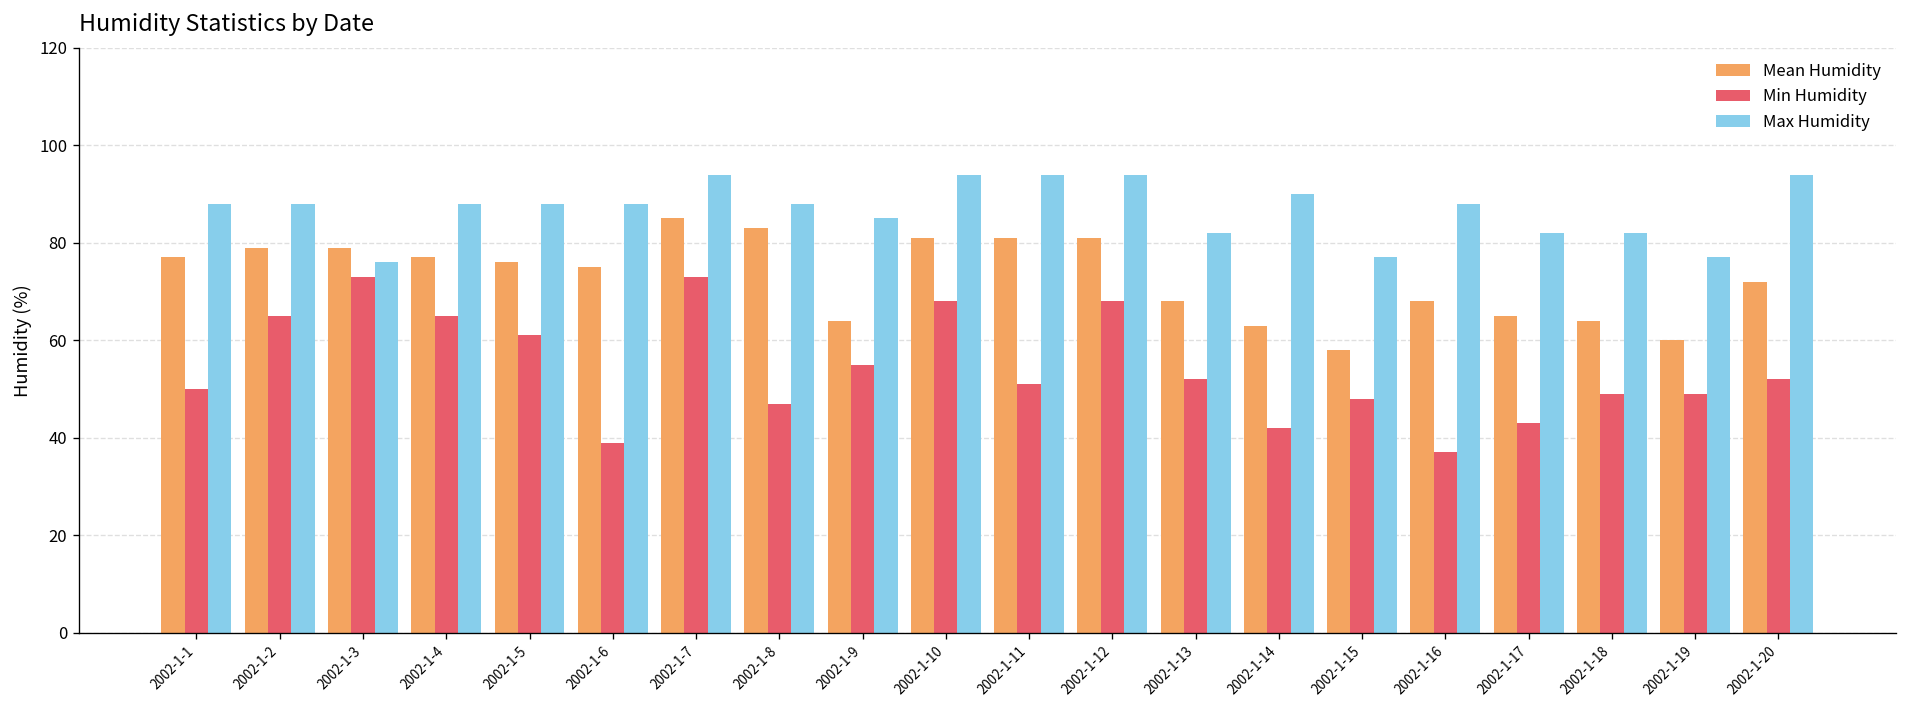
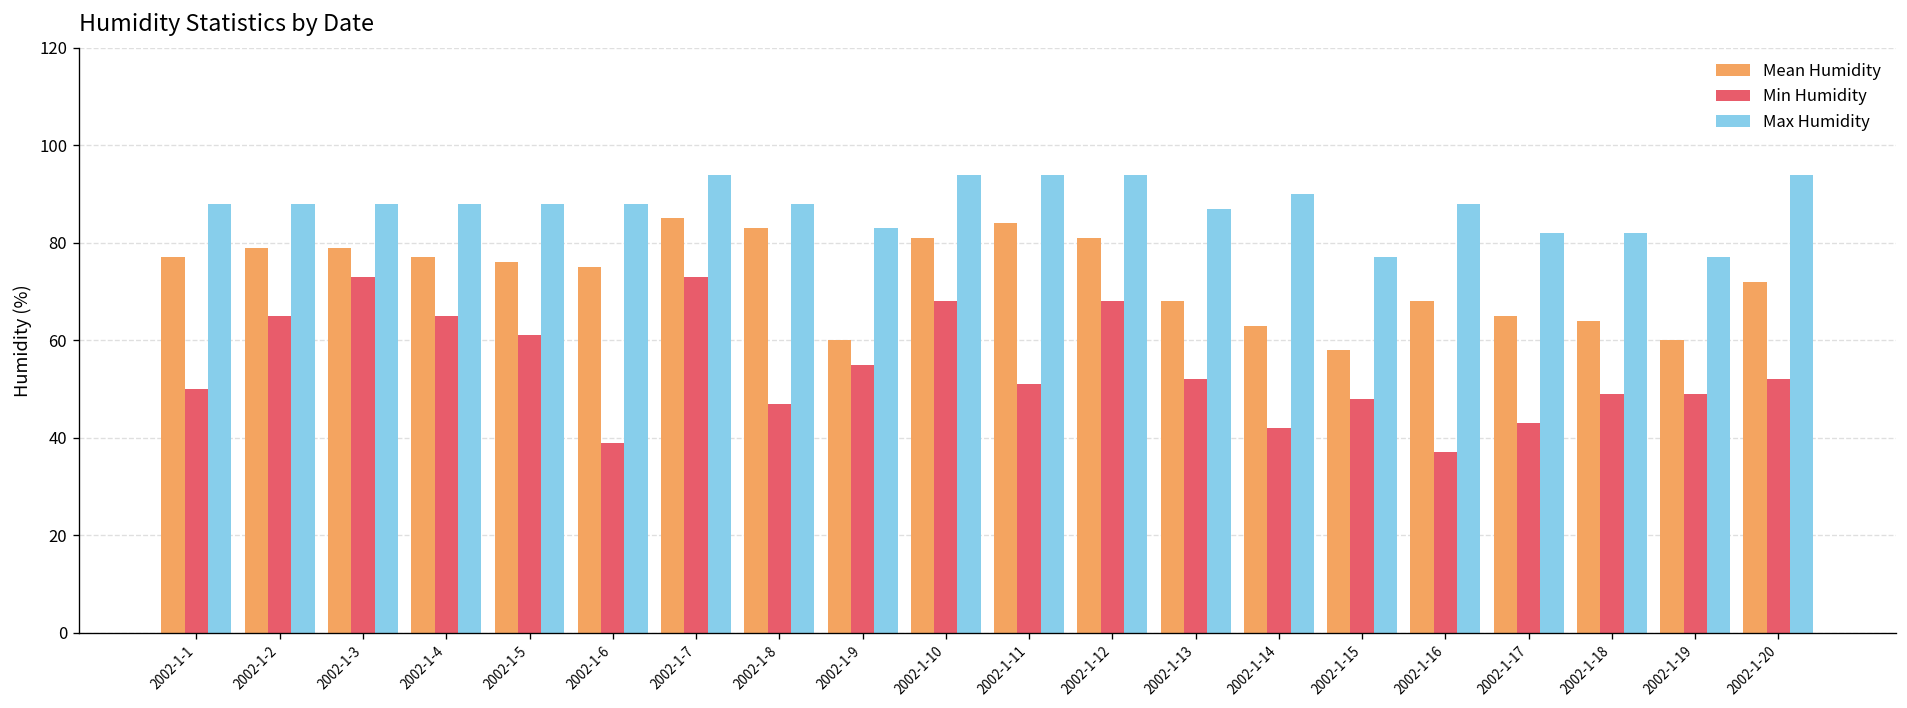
  {
    "Mean Humidity": {
      "2002-1-1": 77,
      "2002-1-2": 79,
      "2002-1-3": 79,
      "2002-1-4": 77,
      "2002-1-5": 76,
      "2002-1-6": 75,
      "2002-1-7": 85,
      "2002-1-8": 83,
-     "2002-1-9": 64,
+     "2002-1-9": 60,
      "2002-1-10": 81,
-     "2002-1-11": 81,
+     "2002-1-11": 84,
      "2002-1-12": 81,
      "2002-1-13": 68,
      "2002-1-14": 63,
      "2002-1-15": 58,
      "2002-1-16": 68,
      "2002-1-17": 65,
      "2002-1-18": 64,
      "2002-1-19": 60,
      "2002-1-20": 72
    },
    "Min Humidity": {
      "2002-1-1": 50,
      "2002-1-2": 65,
      "2002-1-3": 73,
      "2002-1-4": 65,
      "2002-1-5": 61,
      "2002-1-6": 39,
      "2002-1-7": 73,
      "2002-1-8": 47,
      "2002-1-9": 55,
      "2002-1-10": 68,
      "2002-1-11": 51,
      "2002-1-12": 68,
      "2002-1-13": 52,
      "2002-1-14": 42,
      "2002-1-15": 48,
      "2002-1-16": 37,
      "2002-1-17": 43,
      "2002-1-18": 49,
      "2002-1-19": 49,
      "2002-1-20": 52
    },
    "Max Humidity": {
      "2002-1-1": 88,
      "2002-1-2": 88,
-     "2002-1-3": 76,
+     "2002-1-3": 88,
      "2002-1-4": 88,
      "2002-1-5": 88,
      "2002-1-6": 88,
      "2002-1-7": 94,
      "2002-1-8": 88,
-     "2002-1-9": 85,
+     "2002-1-9": 83,
      "2002-1-10": 94,
      "2002-1-11": 94,
      "2002-1-12": 94,
-     "2002-1-13": 82,
+     "2002-1-13": 87,
      "2002-1-14": 90,
      "2002-1-15": 77,
      "2002-1-16": 88,
      "2002-1-17": 82,
      "2002-1-18": 82,
      "2002-1-19": 77,
      "2002-1-20": 94
    }
  }
